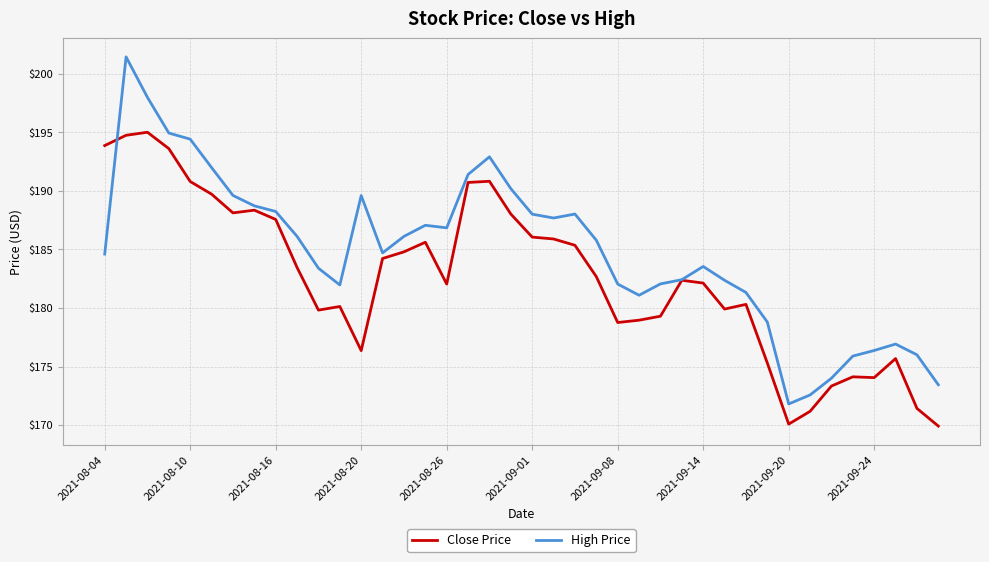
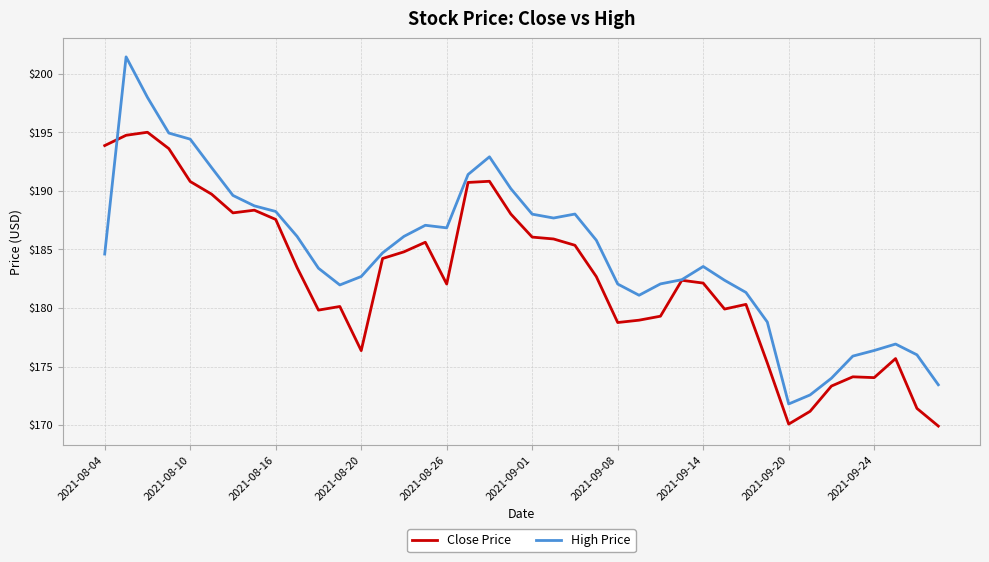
  {
    "Close Price": {
      "2021-08-04": "$193.9",
      "2021-08-10": "$190.8",
      "2021-08-16": "$187.6",
      "2021-08-20": "$176.4",
      "2021-08-26": "$182.1",
      "2021-09-01": "$186.1",
      "2021-09-08": "$178.8",
      "2021-09-14": "$182.1",
      "2021-09-20": "$170.1",
      "2021-09-24": "$174.1"
    },
    "High Price": {
      "2021-08-04": "$184.6",
      "2021-08-10": "$194.4",
      "2021-08-16": "$188.3",
-     "2021-08-20": "$189.6",
+     "2021-08-20": "$182.7",
      "2021-08-26": "$186.9",
      "2021-09-01": "$188.0",
      "2021-09-08": "$182.1",
      "2021-09-14": "$183.6",
      "2021-09-20": "$171.8",
      "2021-09-24": "$176.4"
    }
  }
